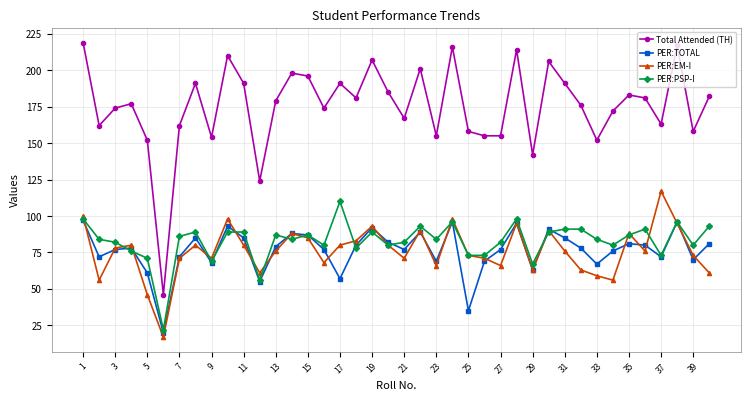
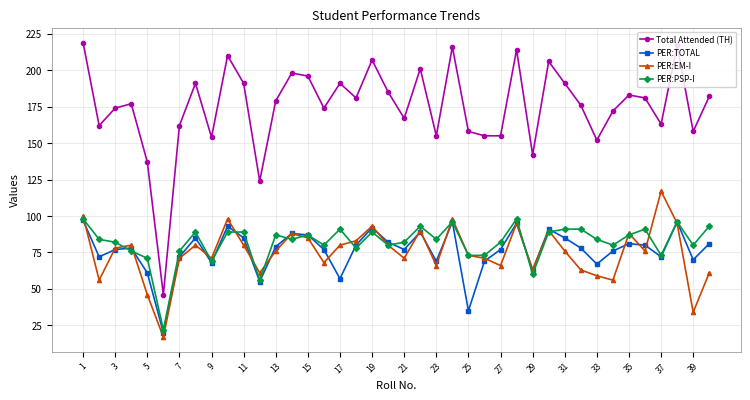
  {
    "Total Attended (TH)": {
      "1": 219,
      "3": 174,
-     "5": 152,
+     "5": 137,
      "7": 162,
      "9": 154,
      "11": 191,
      "13": 179,
      "15": 196,
      "17": 191,
      "19": 207,
      "21": 167,
      "23": 155,
      "25": 158,
      "27": 155,
      "29": 142,
      "31": 191,
      "33": 152,
      "35": 183,
      "37": 163,
      "39": 158
    },
    "PER:TOTAL": {
      "5": 61,
      "11": 85,
      "13": 79,
      "17": 57,
      "21": 77,
      "23": 69,
      "25": 35,
      "27": 77,
      "31": 85,
      "33": 67,
      "35": 81,
      "39": 70
    },
    "PER:EM-I": {
      "1": 100,
      "5": 46,
      "9": 71,
      "11": 80,
      "13": 76,
      "15": 85,
      "17": 80,
      "21": 71,
      "23": 66,
      "27": 66,
      "31": 76,
      "33": 59,
      "37": 117,
-     "39": 73
+     "39": 34
    },
    "PER:PSP-I": {
      "3": 82,
      "5": 71,
-     "7": 86,
+     "7": 76,
      "11": 89,
      "13": 87,
-     "17": 110,
+     "17": 91,
      "19": 89,
      "21": 82,
      "23": 84,
      "27": 82,
-     "29": 67,
+     "29": 60,
      "31": 91,
      "33": 84,
      "39": 80
    }
  }
